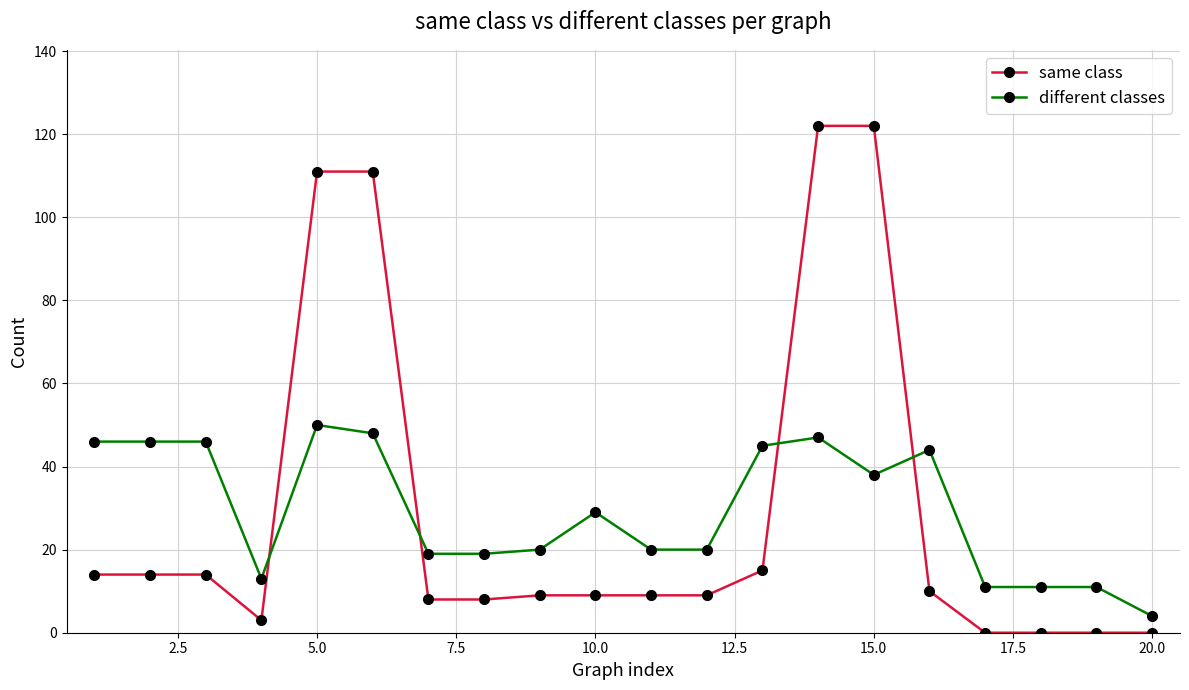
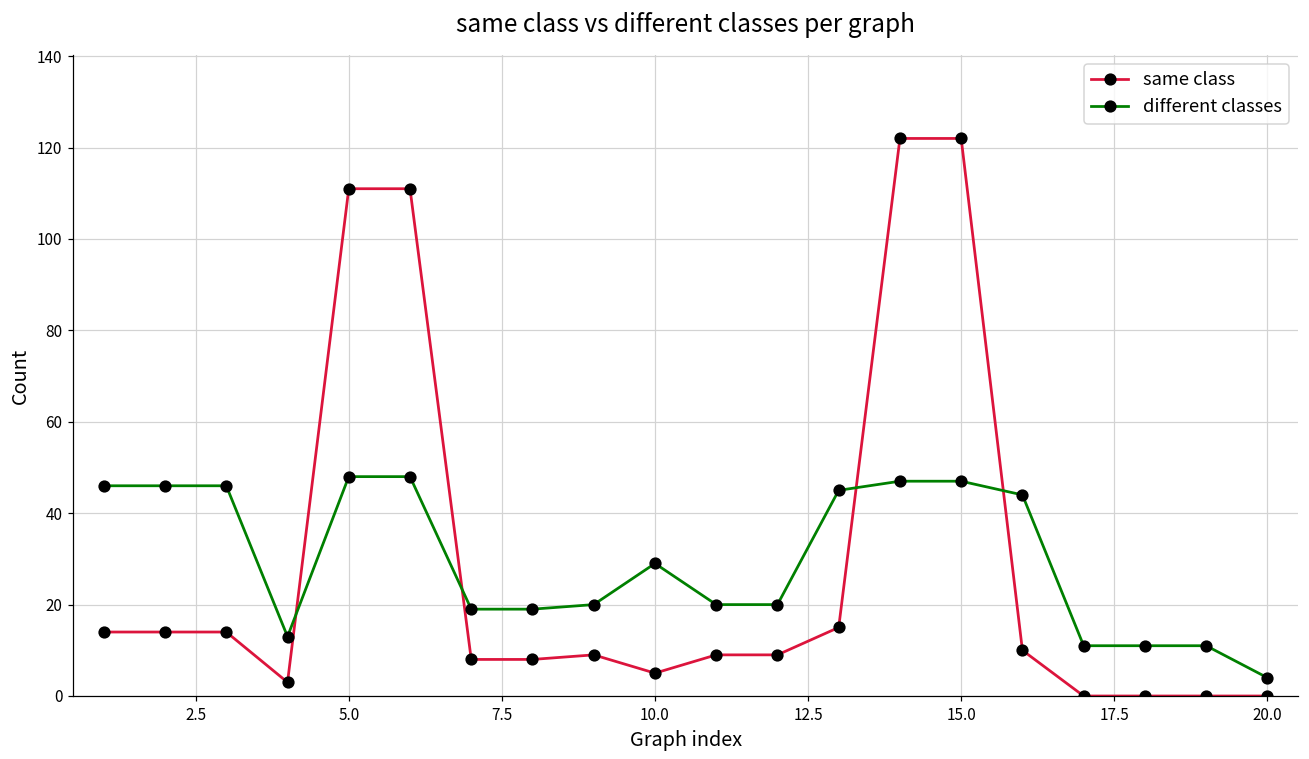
  {
    "same class": {
      "5.0": 111,
-     "10.0": 9,
+     "10.0": 5,
      "15.0": 122,
      "20.0": 0
    },
    "different classes": {
-     "5.0": 50,
+     "5.0": 48,
      "10.0": 29,
-     "15.0": 38,
+     "15.0": 47,
      "20.0": 4
    }
  }
